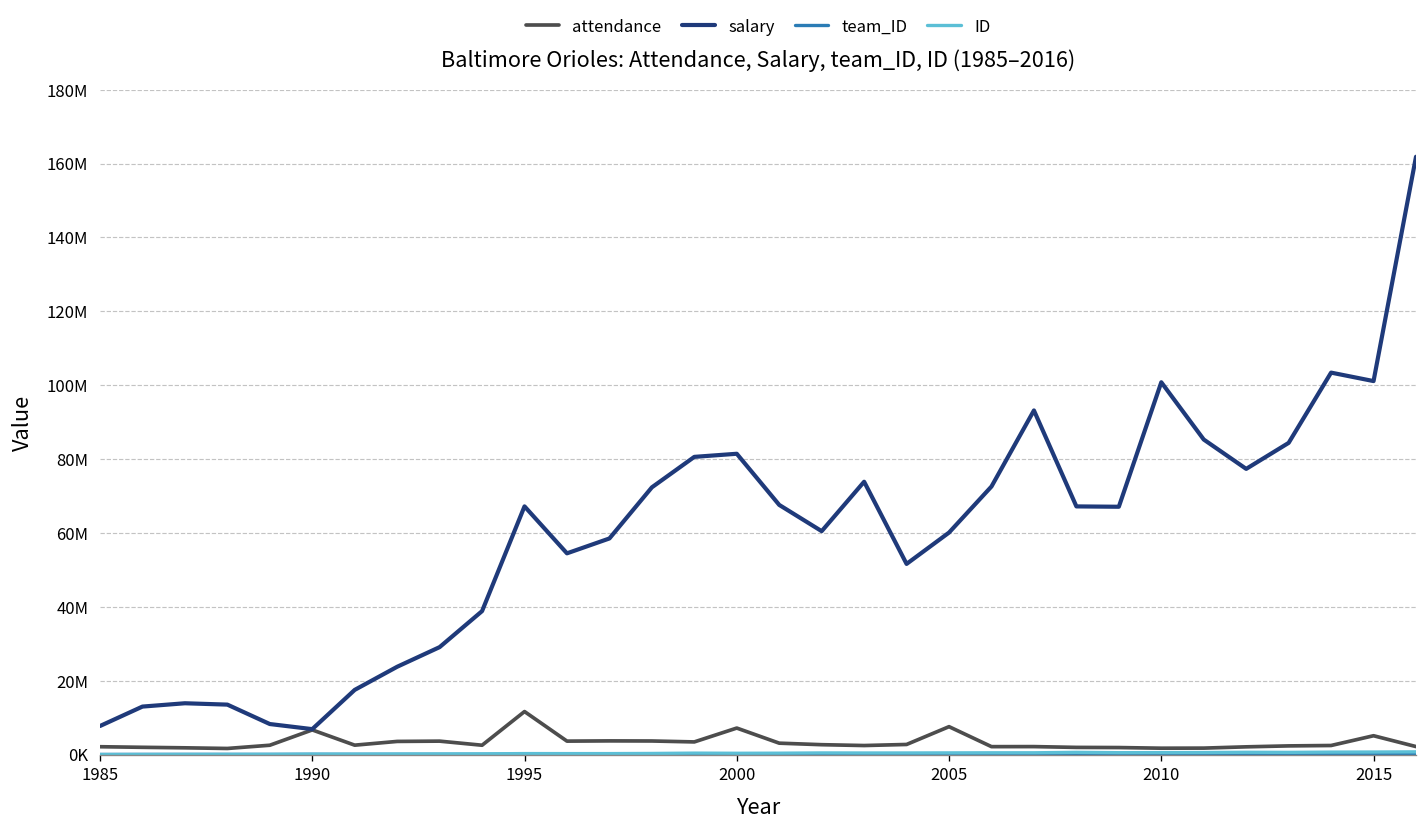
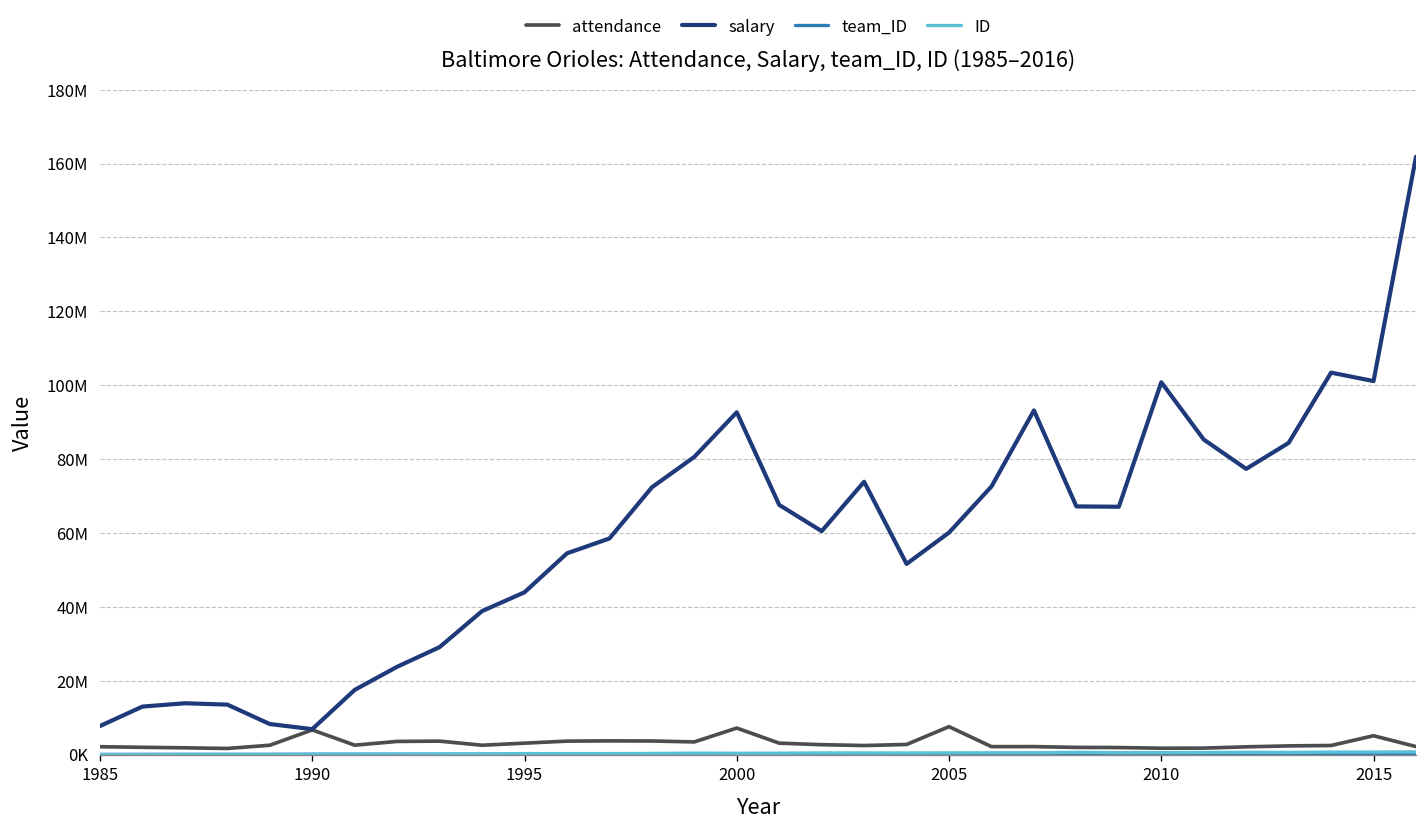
  {
    "attendance": {
      "1985": 2000000,
-     "1995": 12000000,
+     "1995": 3000000,
      "2000": 7000000,
      "2005": 8000000,
      "2010": 2000000,
      "2015": 5000000
    },
    "salary": {
      "1985": 8000000,
-     "1995": 67000000,
-     "2000": 81000000,
+     "1995": 44000000,
+     "2000": 93000000,
      "2005": 60000000,
      "2010": 101000000,
      "2015": 101000000
    }
  }
